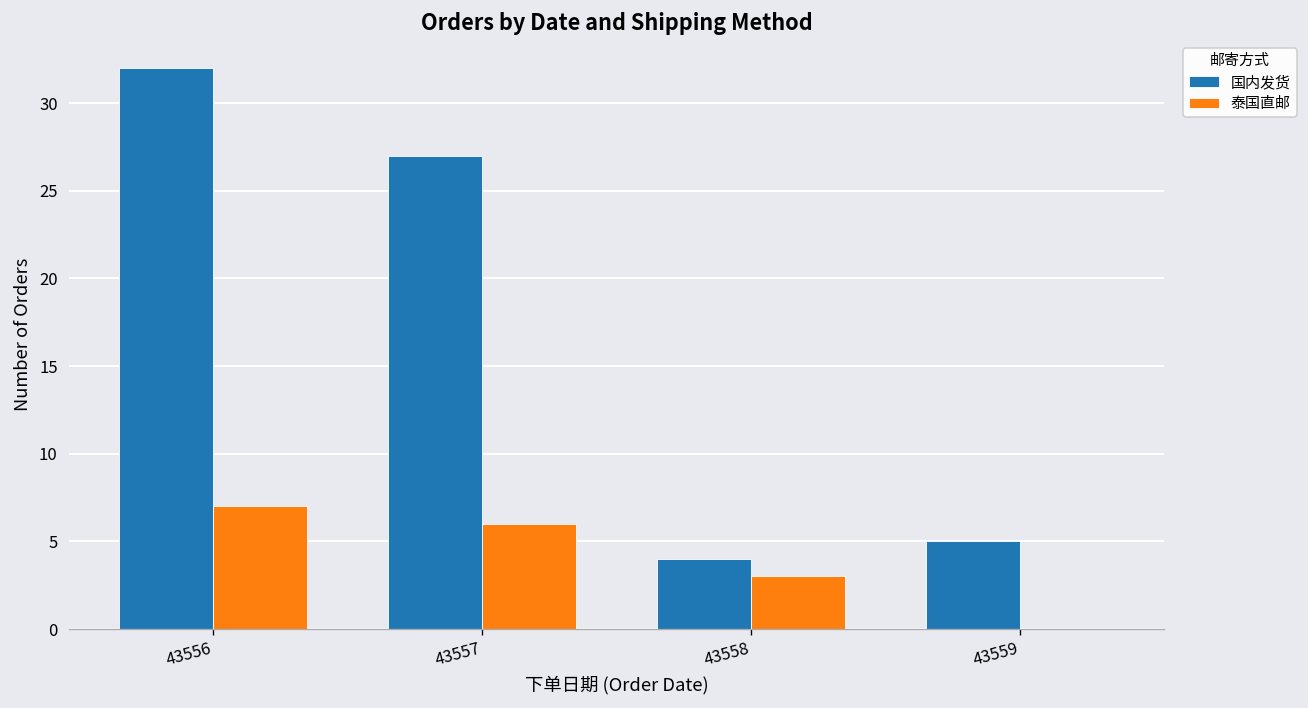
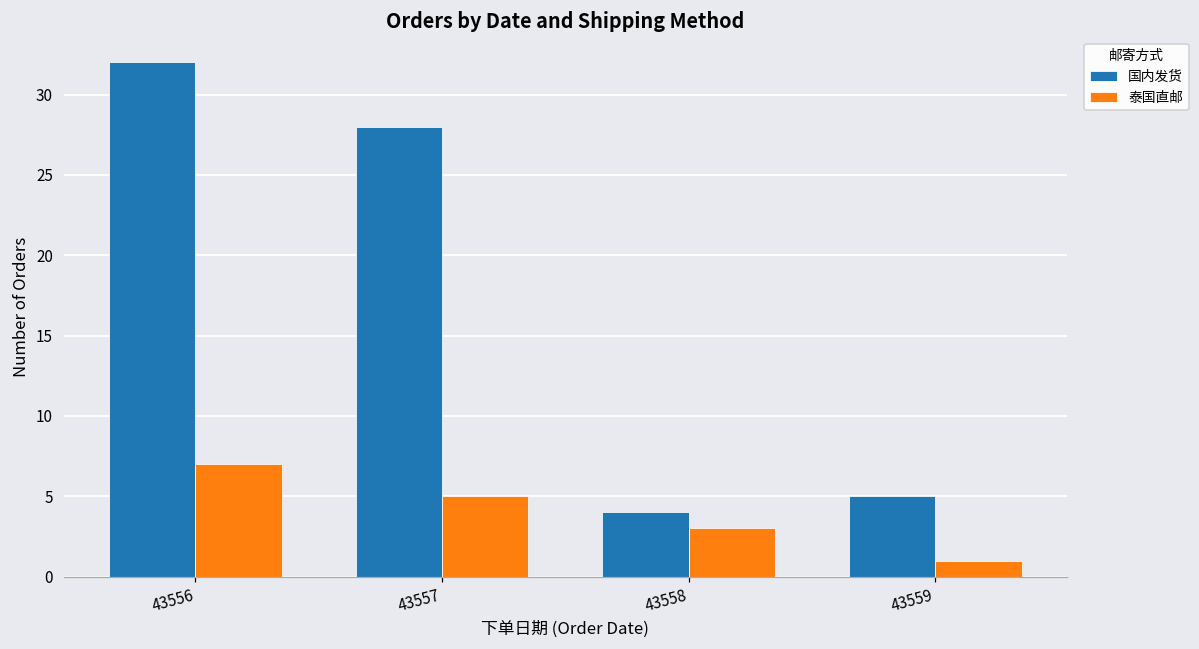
  {
    "国内发货": {
      "43556": 32,
-     "43557": 27,
+     "43557": 28,
      "43558": 4,
      "43559": 5
    },
    "泰国直邮": {
      "43556": 7,
-     "43557": 6,
+     "43557": 5,
      "43558": 3,
-     "43559": 0
+     "43559": 1
    }
  }
